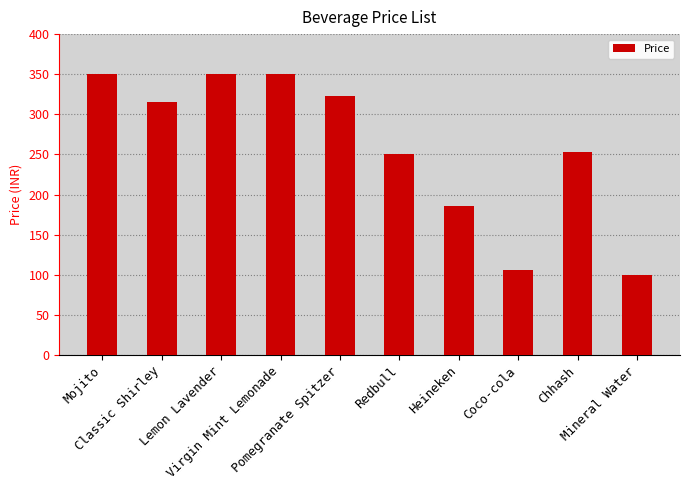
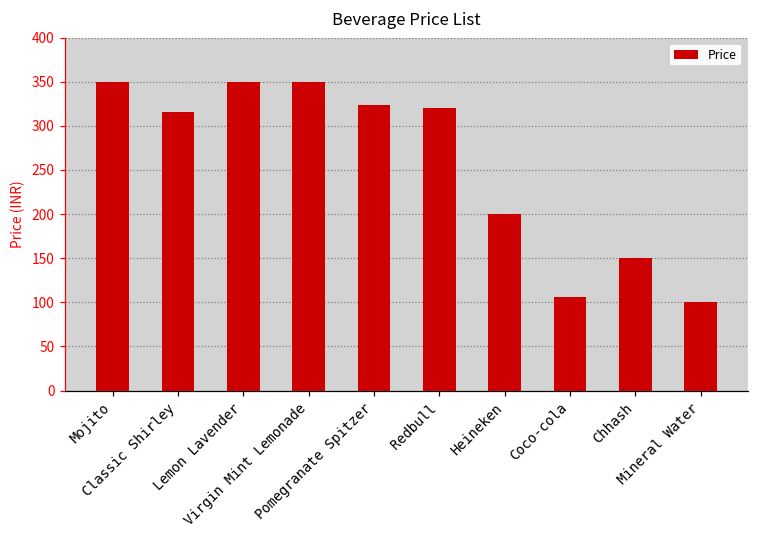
  {
    "Mojito": 350,
    "Classic Shirley": 320,
    "Lemon Lavender": 350,
    "Virgin Mint Lemonade": 350,
    "Pomegranate Spitzer": 320,
-   "Redbull": 250,
-   "Heineken": 190,
+   "Redbull": 320,
+   "Heineken": 200,
    "Coco-cola": 110,
-   "Chhash": 250,
+   "Chhash": 150,
    "Mineral Water": 100
  }
